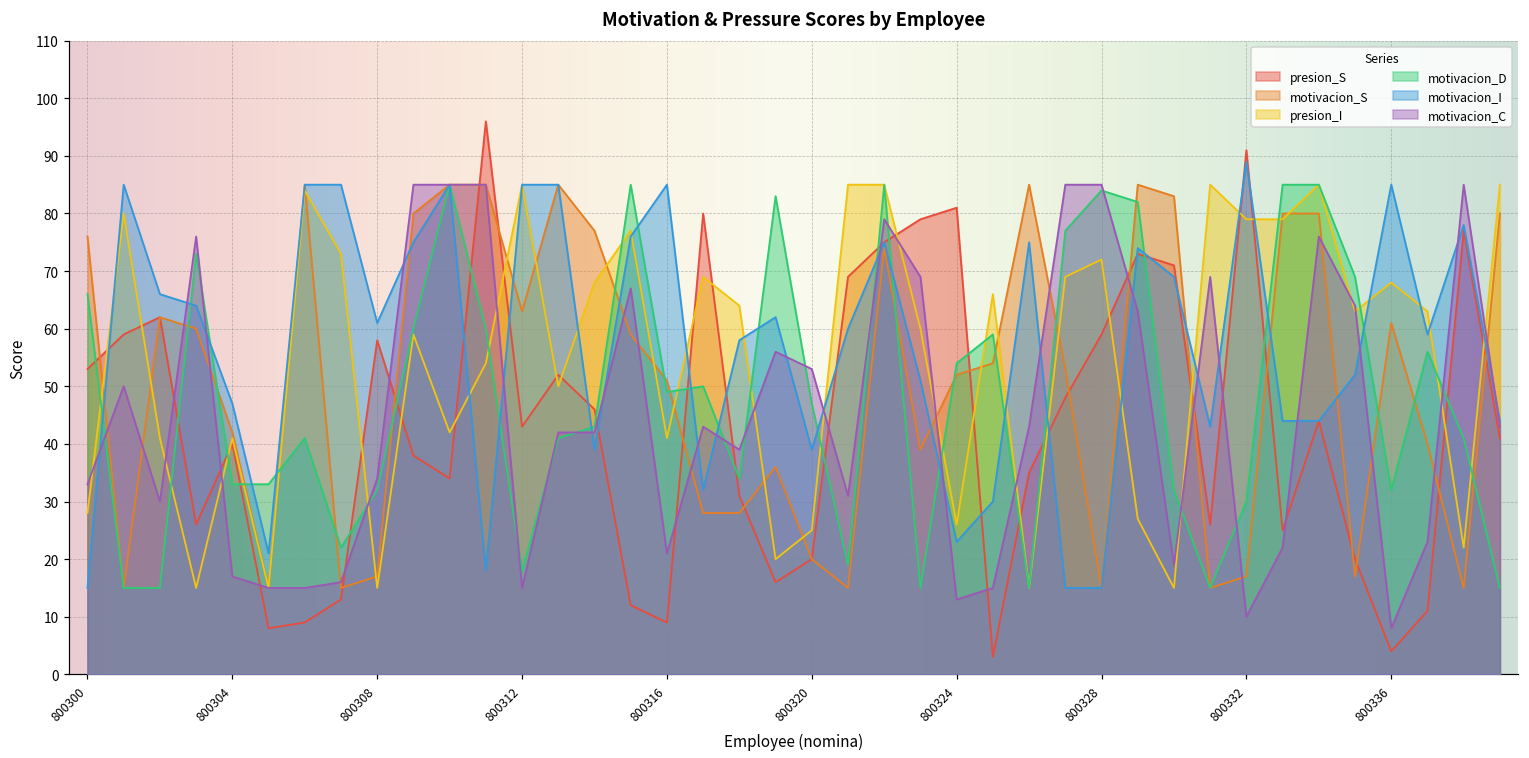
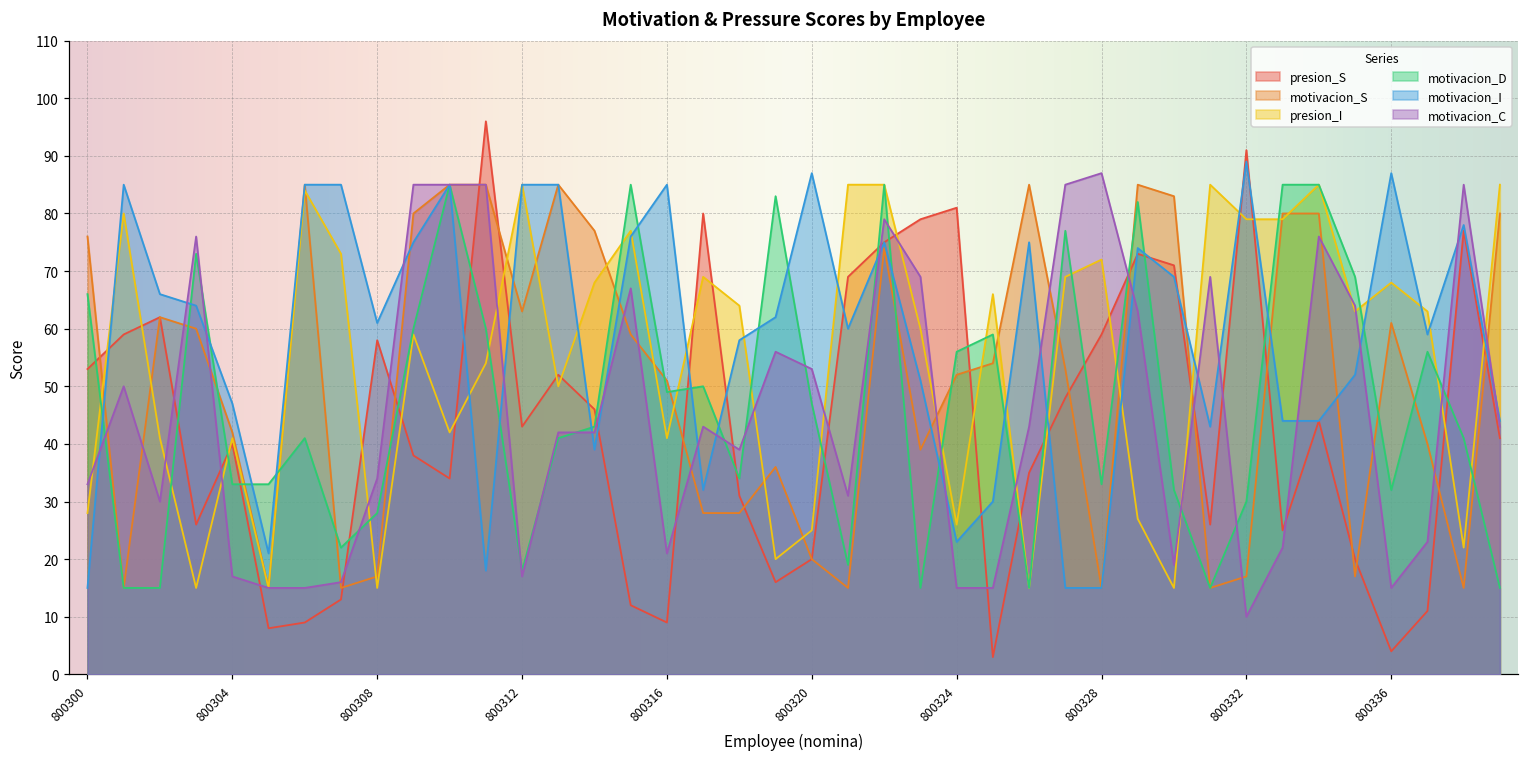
  {
    "motivacion_D": {
      "800300": 66,
      "800304": 33,
-     "800308": 32,
+     "800308": 28,
      "800312": 18,
      "800316": 49,
      "800320": 47,
-     "800324": 54,
-     "800328": 84,
+     "800324": 56,
+     "800328": 33,
      "800332": 30,
      "800336": 32
    },
    "motivacion_I": {
      "800300": 15,
      "800304": 47,
      "800308": 61,
      "800316": 85,
-     "800320": 39,
+     "800320": 87,
      "800324": 23,
      "800332": 89,
-     "800336": 85
+     "800336": 87
    },
    "motivacion_C": {
      "800300": 33,
      "800304": 17,
      "800308": 34,
-     "800312": 15,
+     "800312": 17,
      "800316": 21,
      "800320": 53,
-     "800324": 13,
-     "800328": 85,
+     "800324": 15,
+     "800328": 87,
      "800332": 10,
-     "800336": 8
+     "800336": 15
    }
  }
